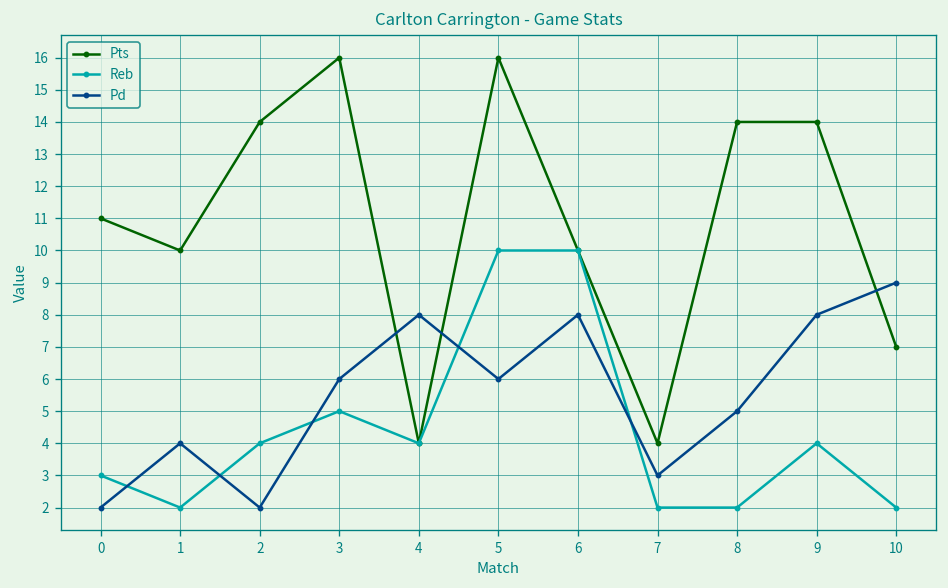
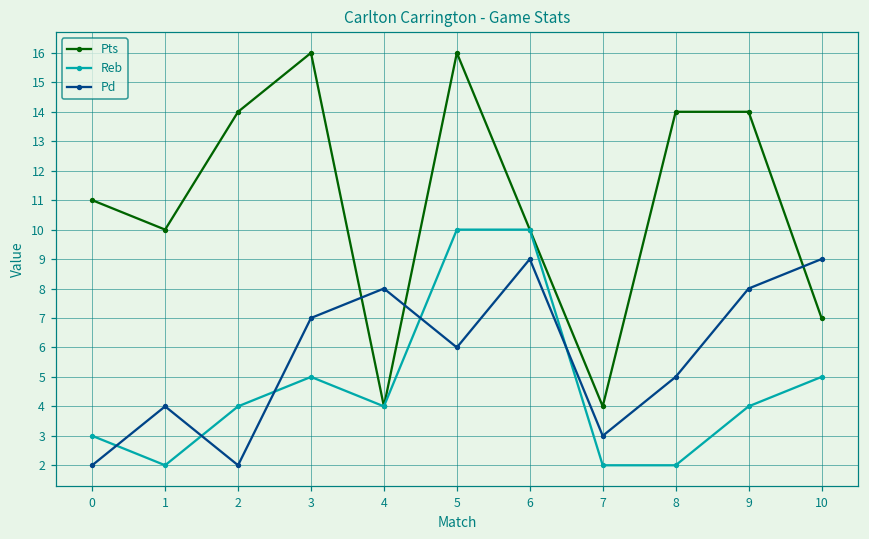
  {
    "Pts": {
      "0": 11,
      "1": 10,
      "2": 14,
      "3": 16,
      "5": 16,
      "7": 4,
      "8": 14,
      "9": 14,
      "10": 7
    },
    "Reb": {
      "0": 3,
      "1": 2,
      "2": 4,
      "3": 5,
      "5": 10,
      "7": 2,
      "8": 2,
      "9": 4,
-     "10": 2
+     "10": 5
    },
    "Pd": {
      "0": 2,
      "1": 4,
      "2": 2,
-     "3": 6,
+     "3": 7,
      "4": 8,
      "5": 6,
-     "6": 8,
+     "6": 9,
      "7": 3,
      "8": 5,
      "9": 8,
      "10": 9
    }
  }
